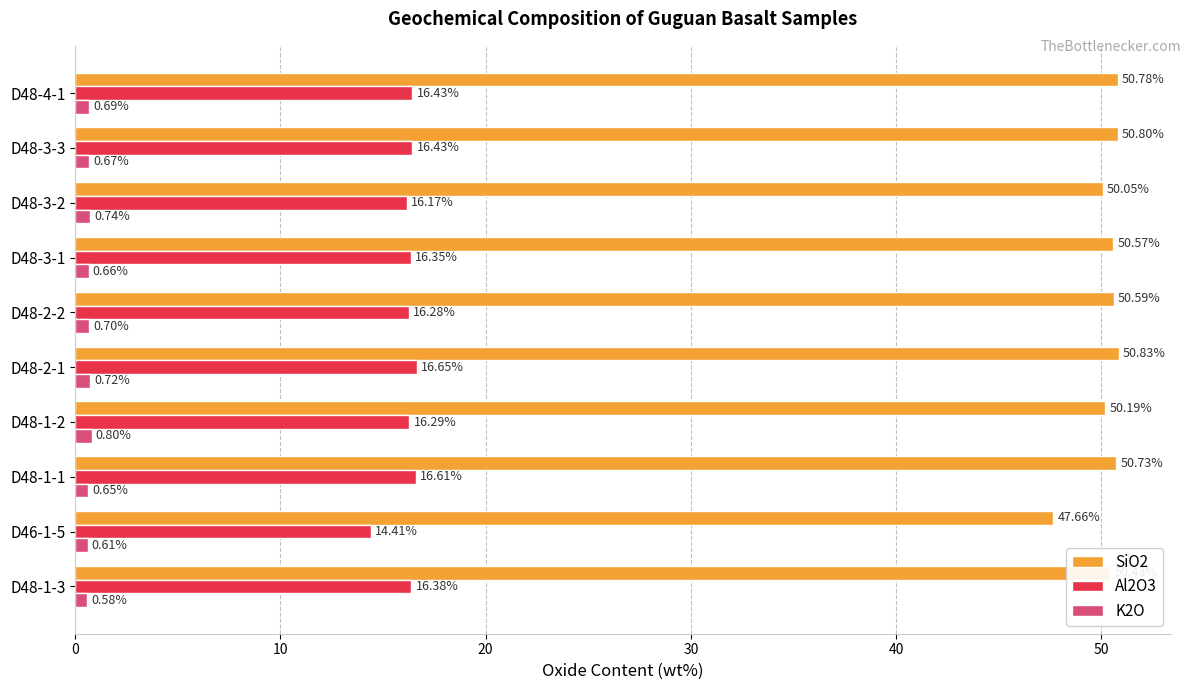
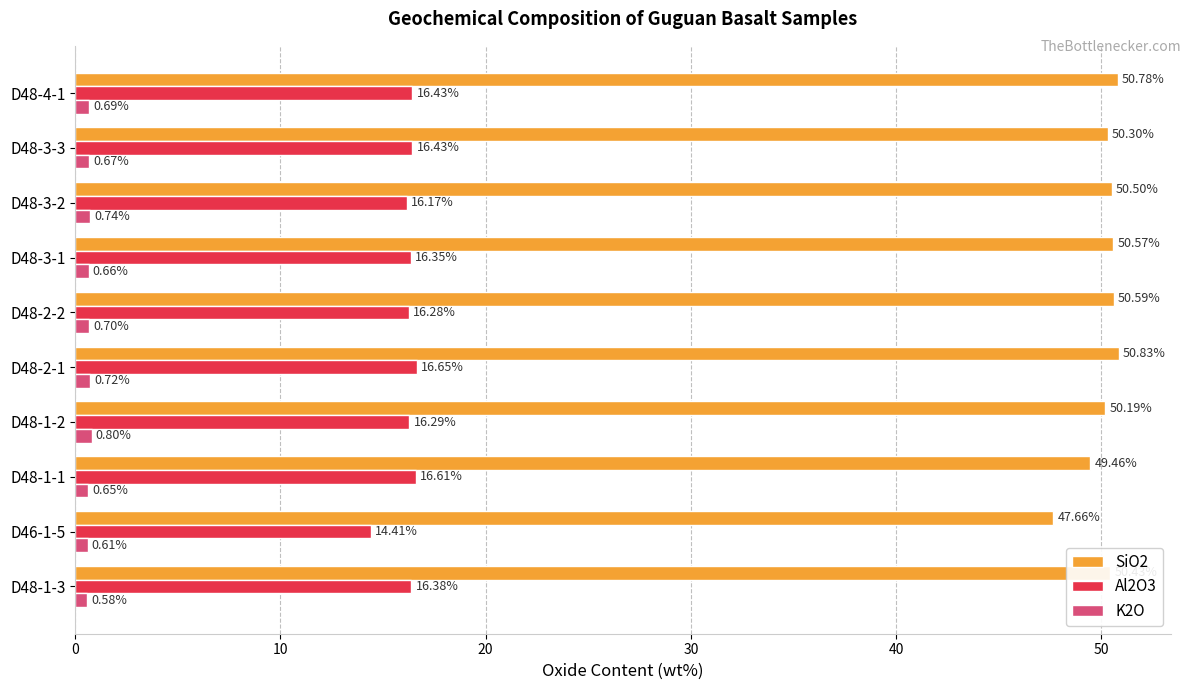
  {
    "SiO2": {
      "D48-4-1": "50.78%",
-     "D48-3-3": "50.80%",
-     "D48-3-2": "50.05%",
+     "D48-3-3": "50.30%",
+     "D48-3-2": "50.50%",
      "D48-3-1": "50.57%",
      "D48-2-2": "50.59%",
      "D48-2-1": "50.83%",
      "D48-1-2": "50.19%",
-     "D48-1-1": "50.73%",
+     "D48-1-1": "49.46%",
      "D46-1-5": "47.66%"
    }
  }
